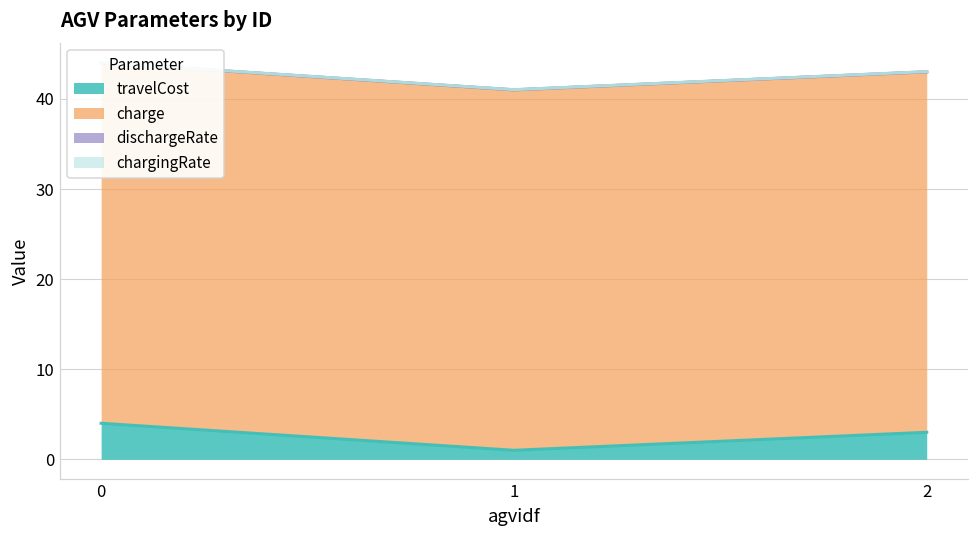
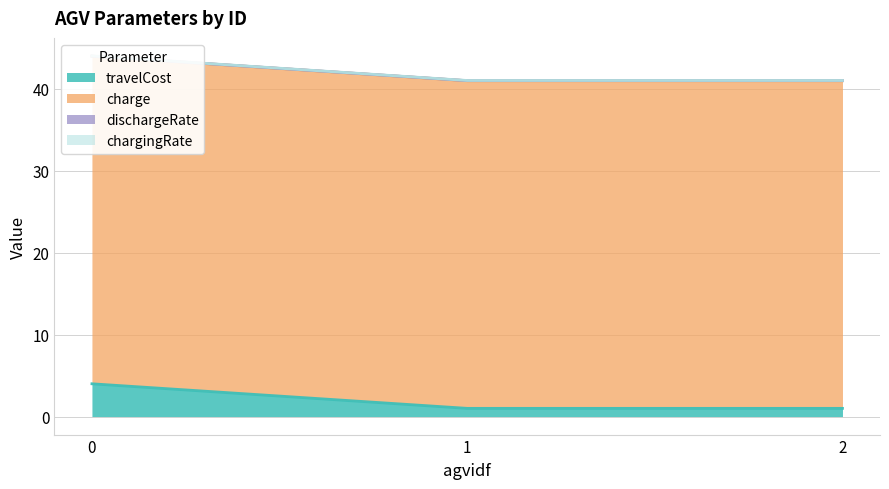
  {
    "travelCost": {
      "0": 4,
      "1": 1,
-     "2": 3
+     "2": 1
    },
    "chargingRate": {
      "1": 40,
      "2": 40
    }
  }
